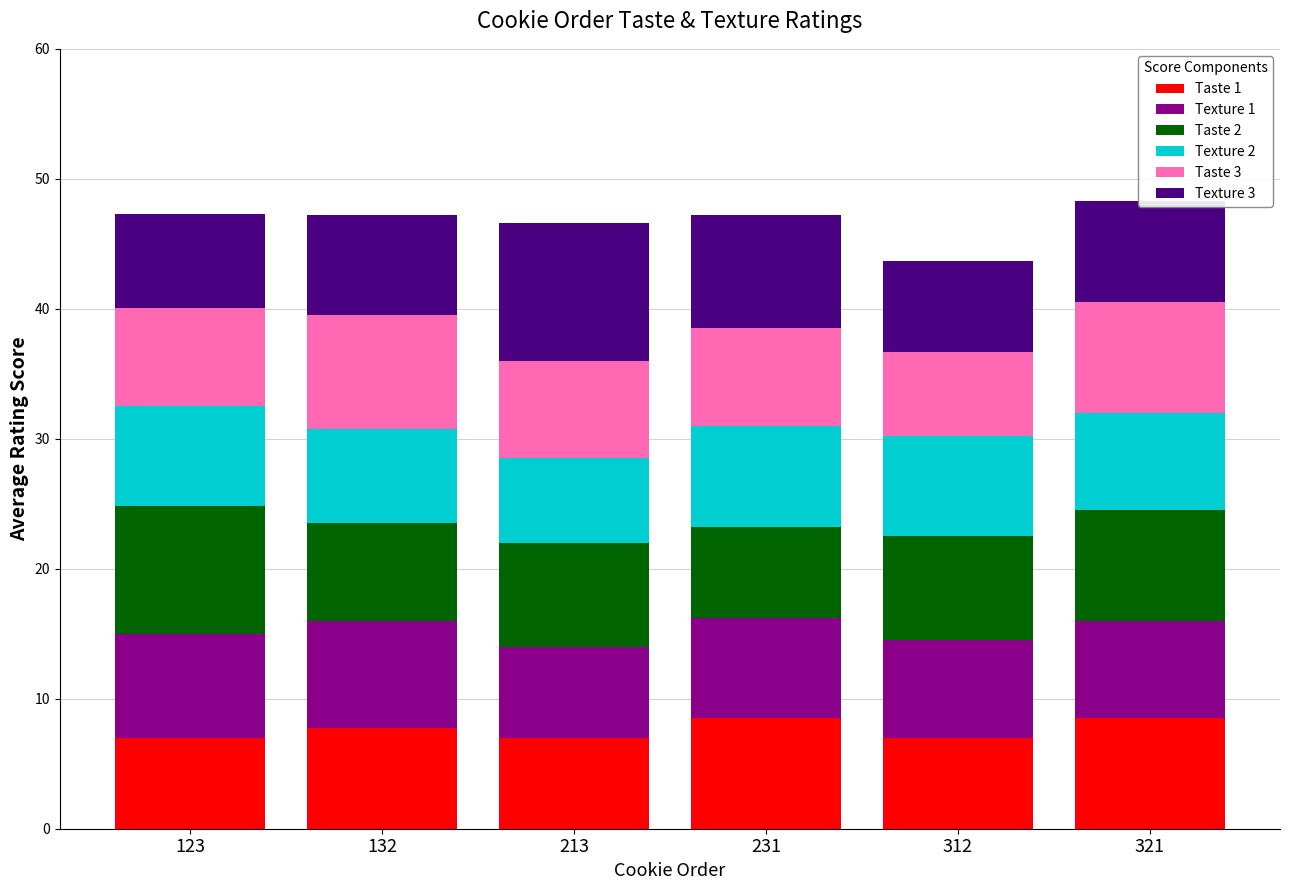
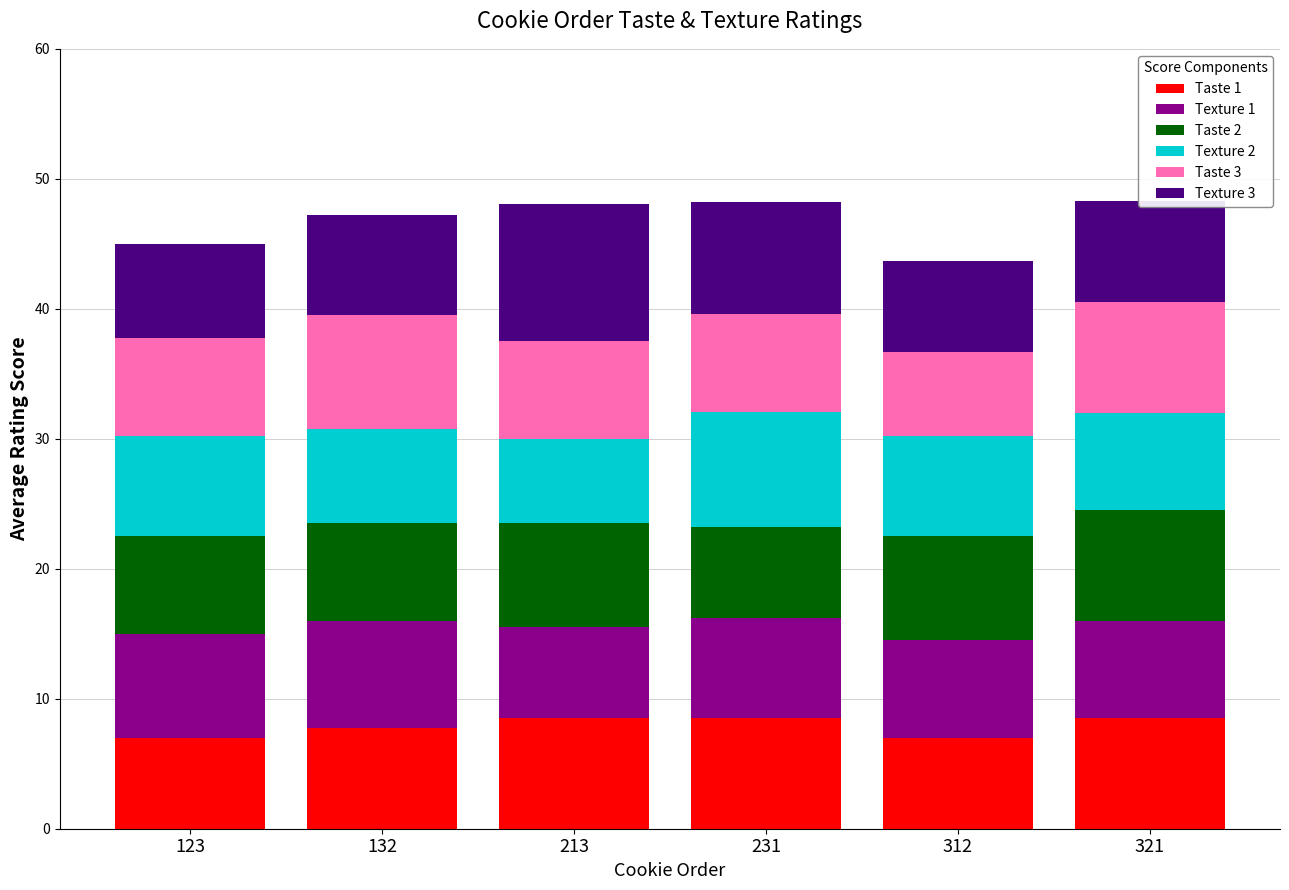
  {
    "Taste 1": {
      "123": 7.0,
      "132": 7.8,
-     "213": 7.0,
+     "213": 8.5,
      "231": 8.5,
      "312": 7.0,
      "321": 8.5
    },
    "Texture 1": {
      "123": 8.0,
      "132": 8.3,
      "213": 7.0,
      "231": 7.8,
      "312": 7.5,
      "321": 7.5
    },
    "Taste 2": {
-     "123": 9.8,
+     "123": 7.5,
      "132": 7.5,
      "213": 8.0,
      "231": 7.0,
      "312": 8.0,
      "321": 8.5
    },
    "Texture 2": {
      "123": 7.8,
      "132": 7.3,
      "213": 6.5,
-     "231": 7.7,
+     "231": 8.8,
      "312": 7.7,
      "321": 7.5
    },
    "Taste 3": {
      "123": 7.5,
      "132": 8.8,
      "213": 7.5,
      "231": 7.5,
      "312": 6.5,
      "321": 8.5
    },
    "Texture 3": {
      "123": 7.3,
      "132": 7.8,
      "213": 10.6,
      "231": 8.7,
      "312": 7.0
    }
  }
